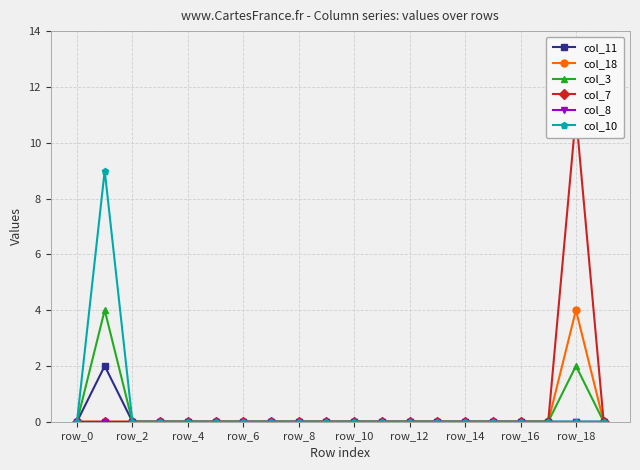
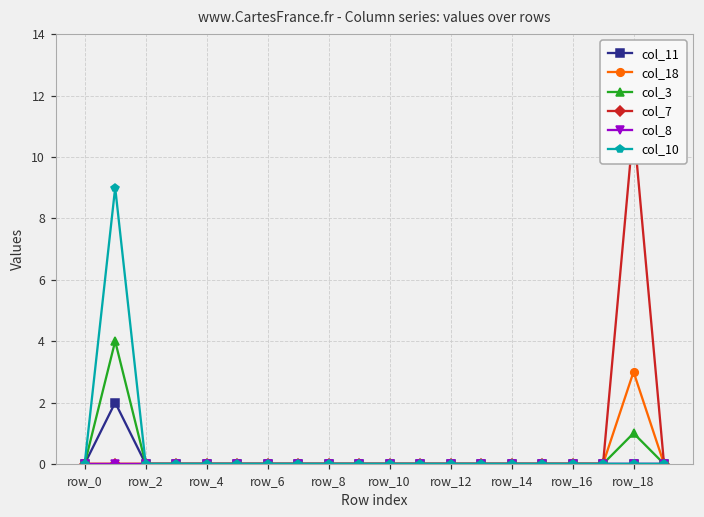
  {
    "col_18": {
-     "row_18": 4
+     "row_18": 3
    },
    "col_3": {
-     "row_18": 2
+     "row_18": 1
    }
  }
